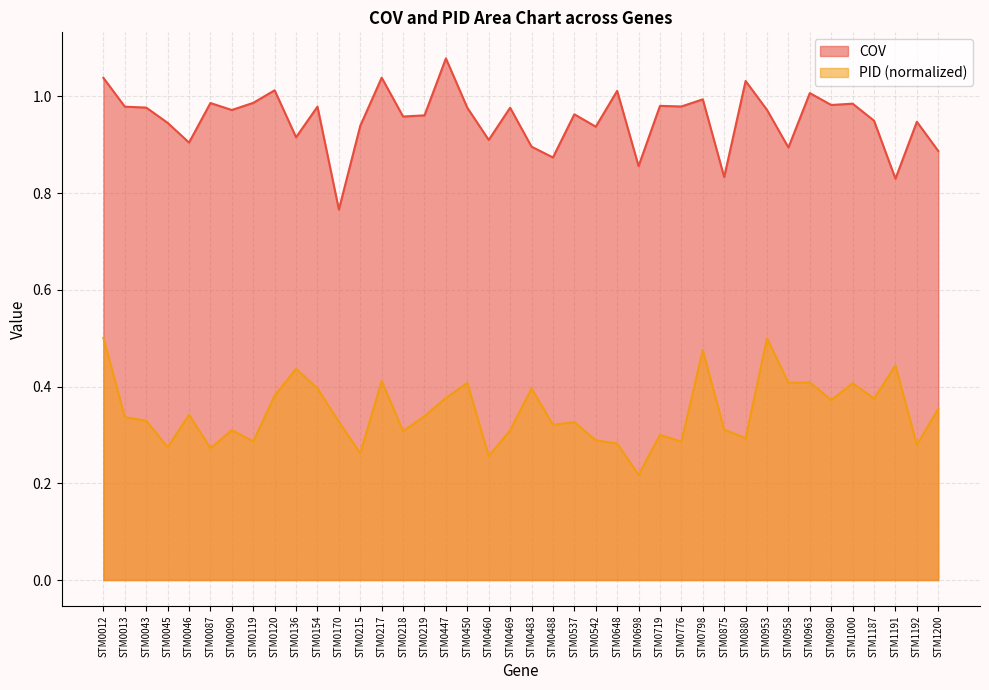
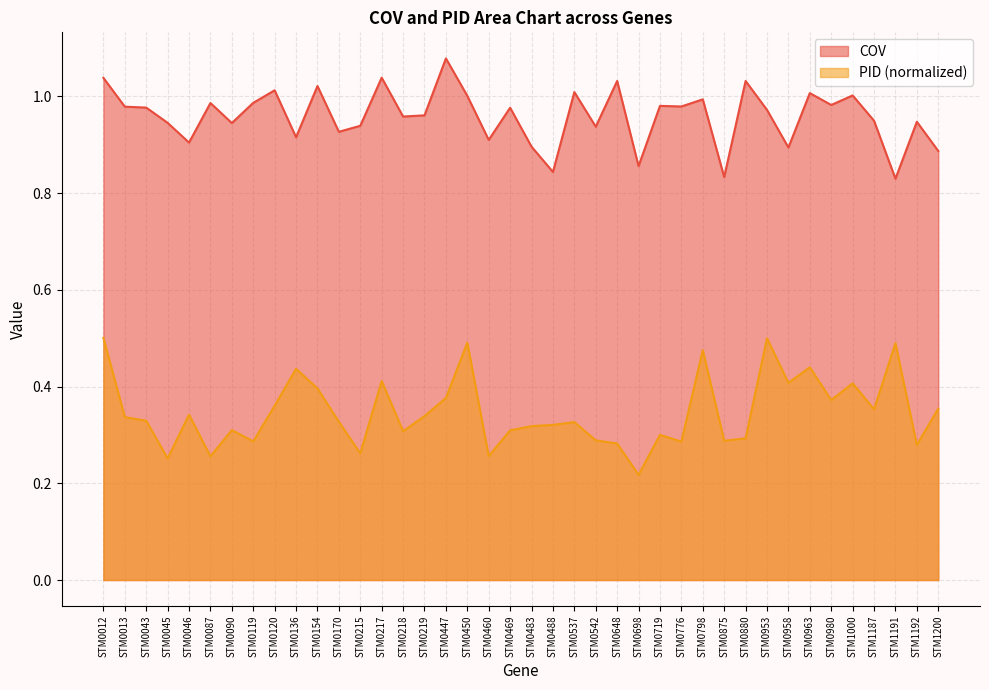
  {
    "COV": {
      "STM0012": 1.04,
      "STM0013": 0.98,
      "STM0043": 0.98,
      "STM0045": 0.95,
      "STM0046": 0.90,
      "STM0087": 0.99,
-     "STM0090": 0.97,
+     "STM0090": 0.95,
      "STM0119": 0.99,
      "STM0120": 1.01,
      "STM0136": 0.92,
-     "STM0154": 0.98,
-     "STM0170": 0.77,
+     "STM0154": 1.02,
+     "STM0170": 0.93,
      "STM0215": 0.94,
      "STM0217": 1.04,
      "STM0218": 0.96,
      "STM0219": 0.96,
      "STM0447": 1.08,
-     "STM0450": 0.98,
+     "STM0450": 1.00,
      "STM0460": 0.91,
      "STM0469": 0.98,
      "STM0483": 0.90,
-     "STM0488": 0.87,
-     "STM0537": 0.96,
+     "STM0488": 0.84,
+     "STM0537": 1.01,
      "STM0542": 0.94,
-     "STM0648": 1.01,
+     "STM0648": 1.03,
      "STM0698": 0.86,
      "STM0719": 0.98,
      "STM0776": 0.98,
      "STM0798": 0.99,
      "STM0875": 0.83,
      "STM0880": 1.03,
      "STM0953": 0.97,
      "STM0958": 0.89,
      "STM0963": 1.01,
      "STM0980": 0.98,
-     "STM1000": 0.99,
+     "STM1000": 1.00,
      "STM1187": 0.95,
      "STM1191": 0.83,
      "STM1192": 0.95,
      "STM1200": 0.89
    },
    "PID (normalized)": {
      "STM0012": 0.50,
      "STM0013": 0.34,
      "STM0043": 0.33,
-     "STM0045": 0.27,
+     "STM0045": 0.25,
      "STM0046": 0.34,
-     "STM0087": 0.27,
+     "STM0087": 0.26,
      "STM0090": 0.31,
      "STM0119": 0.29,
-     "STM0120": 0.38,
+     "STM0120": 0.36,
      "STM0136": 0.44,
      "STM0154": 0.40,
      "STM0170": 0.33,
      "STM0215": 0.26,
      "STM0217": 0.41,
      "STM0218": 0.31,
      "STM0219": 0.34,
      "STM0447": 0.38,
-     "STM0450": 0.41,
+     "STM0450": 0.49,
      "STM0460": 0.26,
      "STM0469": 0.31,
-     "STM0483": 0.40,
+     "STM0483": 0.32,
      "STM0488": 0.32,
      "STM0537": 0.33,
      "STM0542": 0.29,
      "STM0648": 0.28,
      "STM0698": 0.22,
      "STM0719": 0.30,
      "STM0776": 0.29,
      "STM0798": 0.48,
-     "STM0875": 0.31,
+     "STM0875": 0.29,
      "STM0880": 0.29,
      "STM0953": 0.50,
      "STM0958": 0.41,
-     "STM0963": 0.41,
+     "STM0963": 0.44,
      "STM0980": 0.37,
      "STM1000": 0.41,
-     "STM1187": 0.38,
-     "STM1191": 0.44,
+     "STM1187": 0.35,
+     "STM1191": 0.49,
      "STM1192": 0.28,
      "STM1200": 0.35
    }
  }
